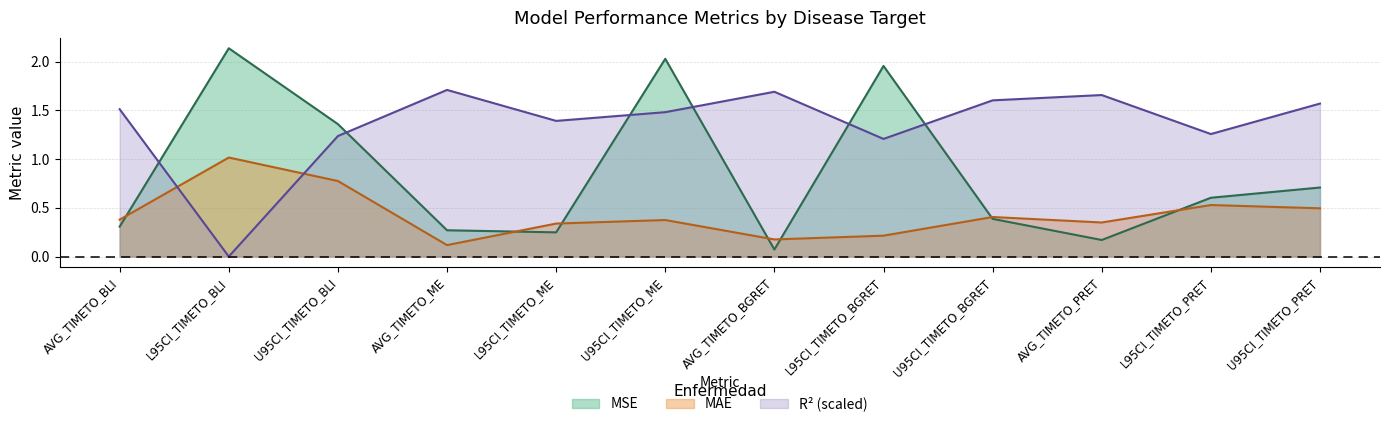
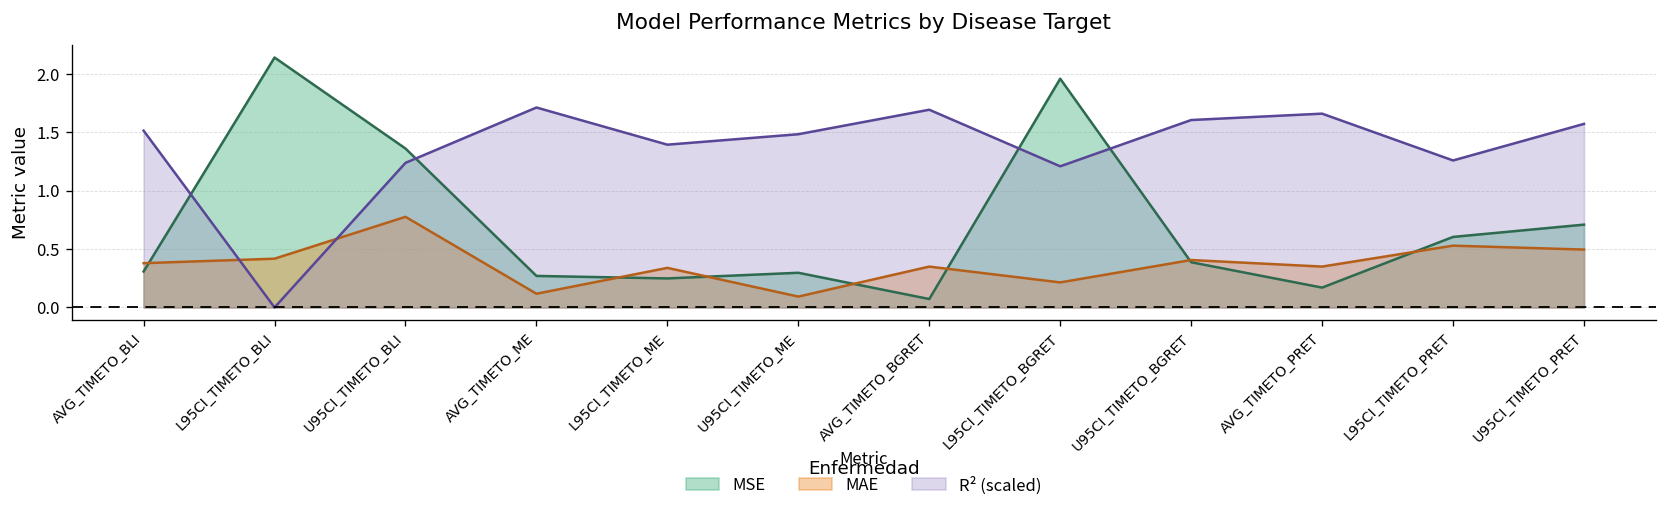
  {
    "MSE": {
      "AVG_TIMETO_BLI": 0.3,
      "L95CI_TIMETO_BLI": 2.1,
      "U95CI_TIMETO_BLI": 1.4,
      "AVG_TIMETO_ME": 0.3,
      "L95CI_TIMETO_ME": 0.2,
-     "U95CI_TIMETO_ME": 2.0,
+     "U95CI_TIMETO_ME": 0.3,
      "AVG_TIMETO_BGRET": 0.1,
      "L95CI_TIMETO_BGRET": 2.0,
      "AVG_TIMETO_PRET": 0.2,
      "L95CI_TIMETO_PRET": 0.6,
      "U95CI_TIMETO_PRET": 0.7
    },
    "MAE": {
      "AVG_TIMETO_BLI": 0.4,
-     "L95CI_TIMETO_BLI": 1.0,
+     "L95CI_TIMETO_BLI": 0.4,
      "U95CI_TIMETO_BLI": 0.8,
      "AVG_TIMETO_ME": 0.1,
      "L95CI_TIMETO_ME": 0.3,
-     "U95CI_TIMETO_ME": 0.4,
-     "AVG_TIMETO_BGRET": 0.2,
+     "U95CI_TIMETO_ME": 0.1,
+     "AVG_TIMETO_BGRET": 0.3,
      "L95CI_TIMETO_BGRET": 0.2,
      "AVG_TIMETO_PRET": 0.3,
      "L95CI_TIMETO_PRET": 0.5,
      "U95CI_TIMETO_PRET": 0.5
    },
    "R² (scaled)": {
      "AVG_TIMETO_BLI": 1.5,
      "L95CI_TIMETO_BLI": 0.0,
      "U95CI_TIMETO_BLI": 1.2,
      "AVG_TIMETO_ME": 1.7,
      "L95CI_TIMETO_ME": 1.4,
      "U95CI_TIMETO_ME": 1.5,
      "AVG_TIMETO_BGRET": 1.7,
      "L95CI_TIMETO_BGRET": 1.2,
      "U95CI_TIMETO_BGRET": 1.6,
      "AVG_TIMETO_PRET": 1.7,
      "L95CI_TIMETO_PRET": 1.3,
      "U95CI_TIMETO_PRET": 1.6
    }
  }
